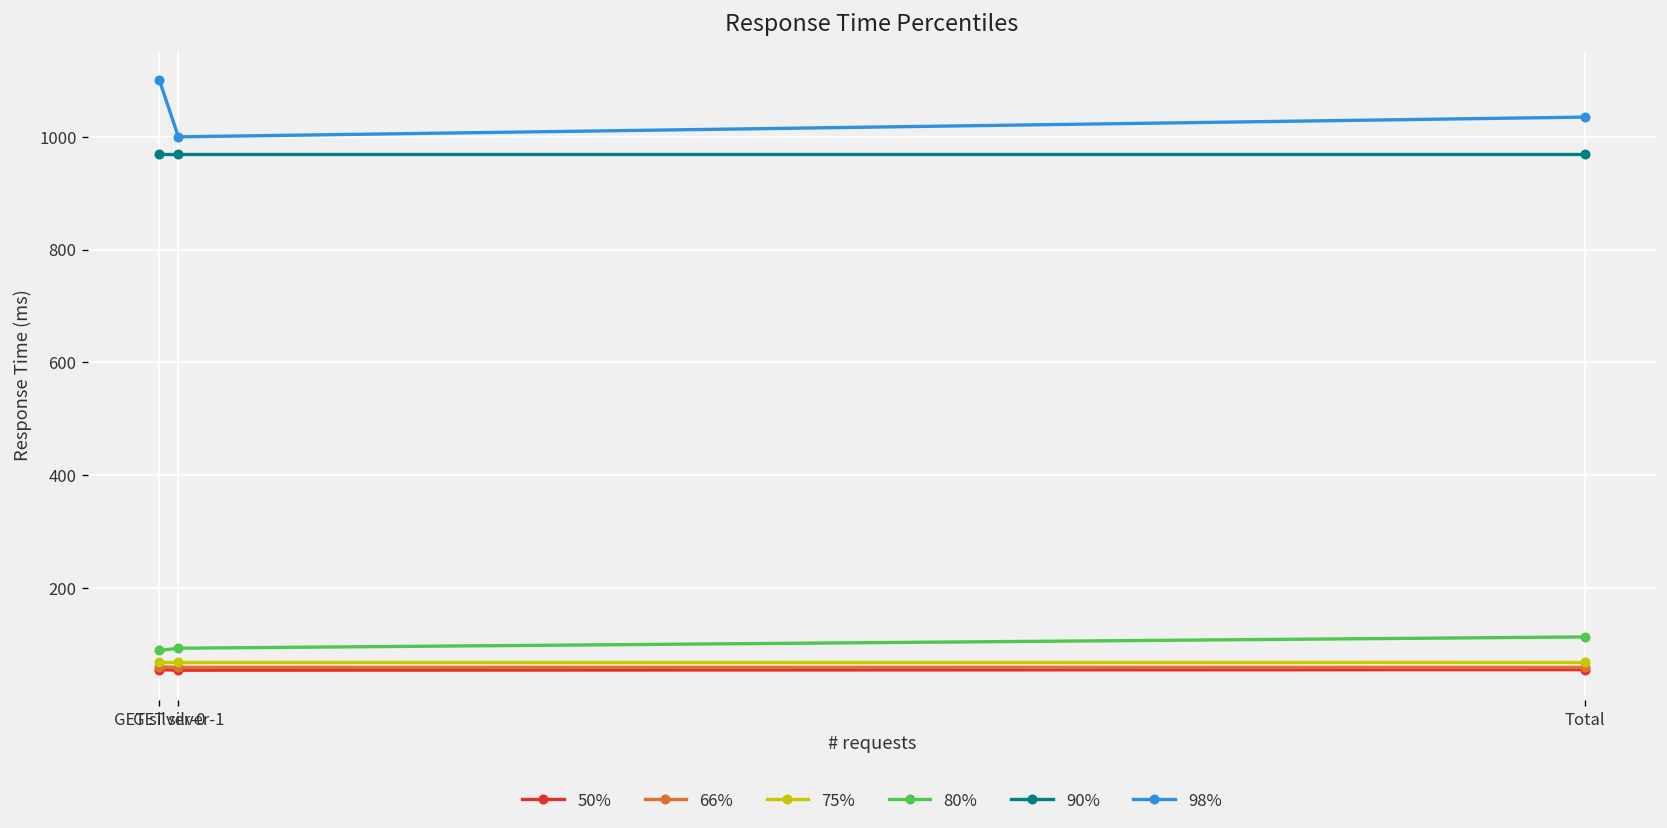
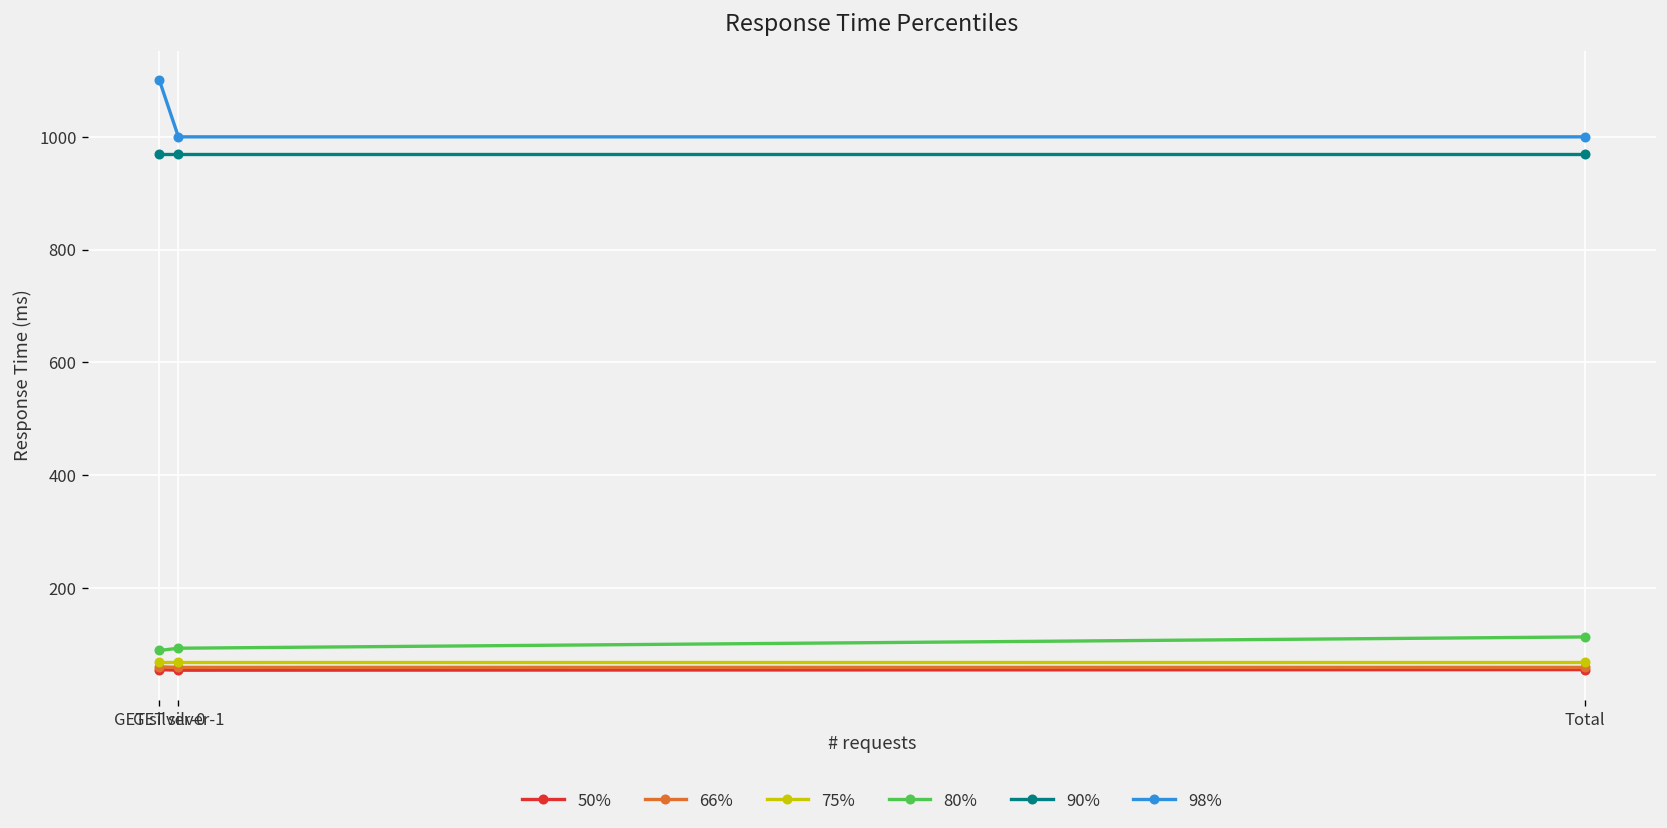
  {
    "75%": {
      "Total": 70
    },
    "80%": {
      "Total": 110
    },
    "90%": {
      "Total": 970
    },
    "98%": {
-     "Total": 1040
+     "Total": 1000
    }
  }
